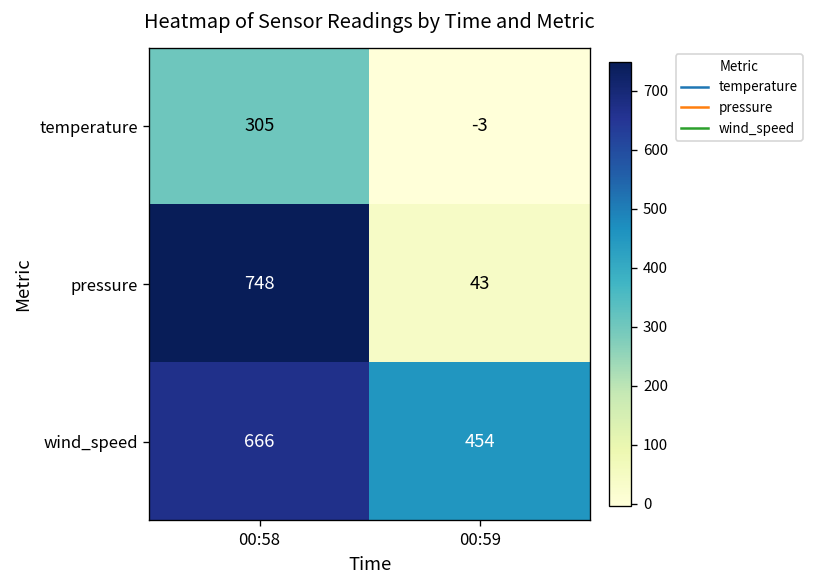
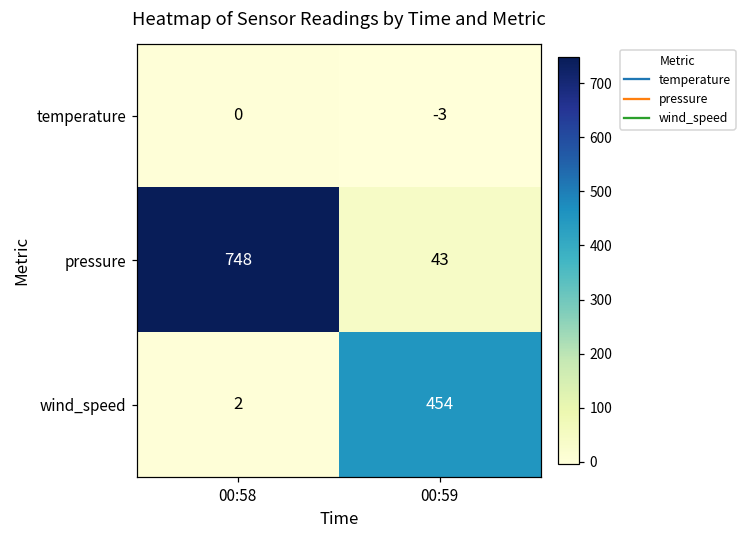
  {
    "temperature": {
-     "00:58": 305,
+     "00:58": 0,
      "00:59": -3
    },
    "pressure": {
      "00:58": 748,
      "00:59": 43
    },
    "wind_speed": {
-     "00:58": 666,
+     "00:58": 2,
      "00:59": 454
    }
  }
